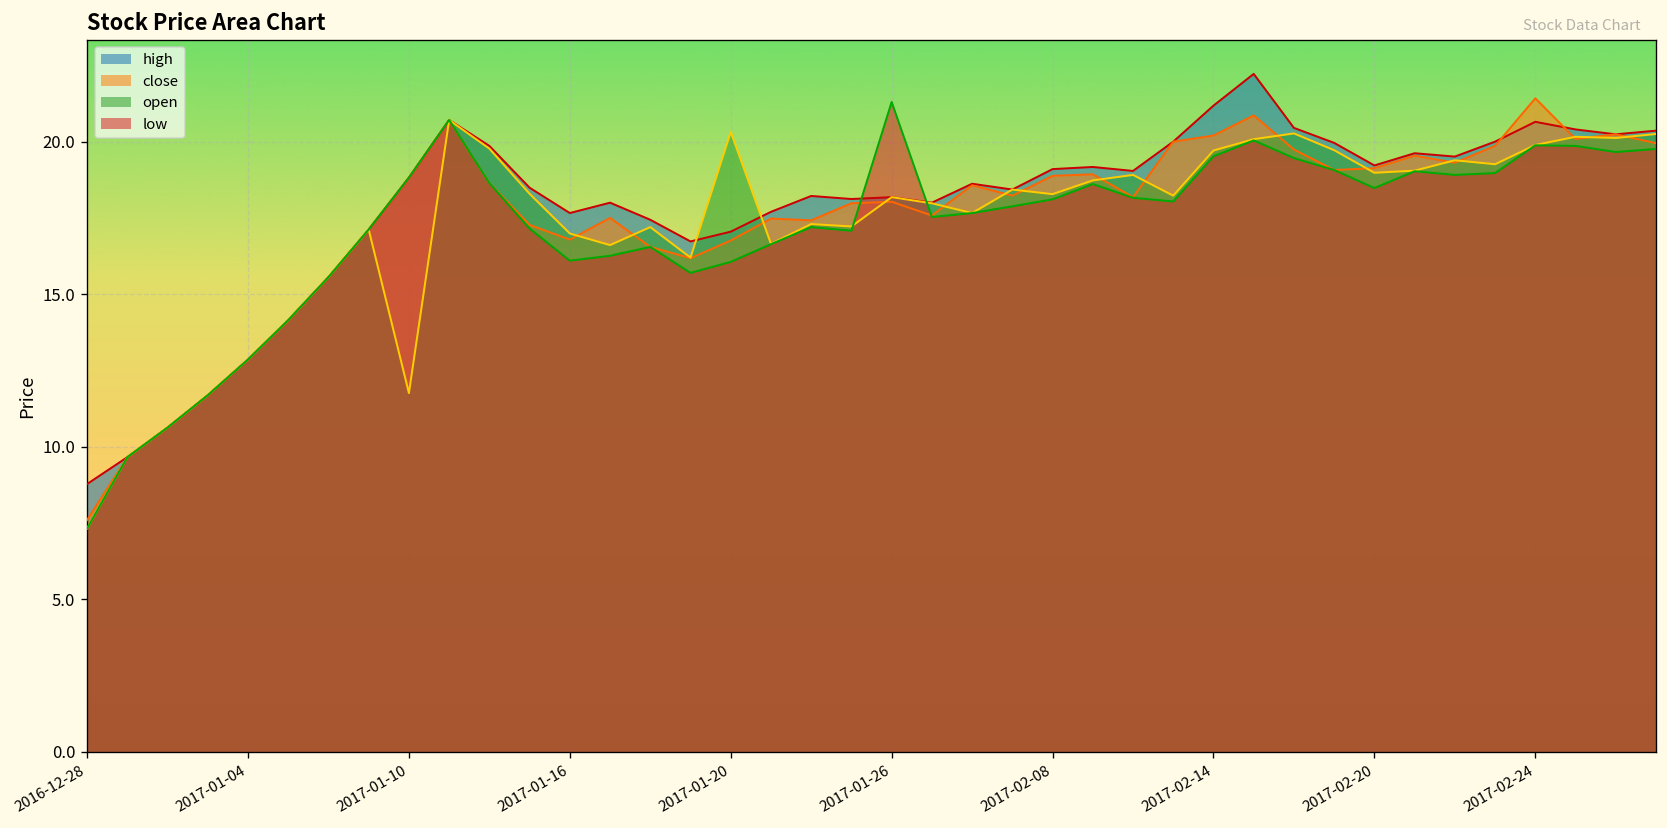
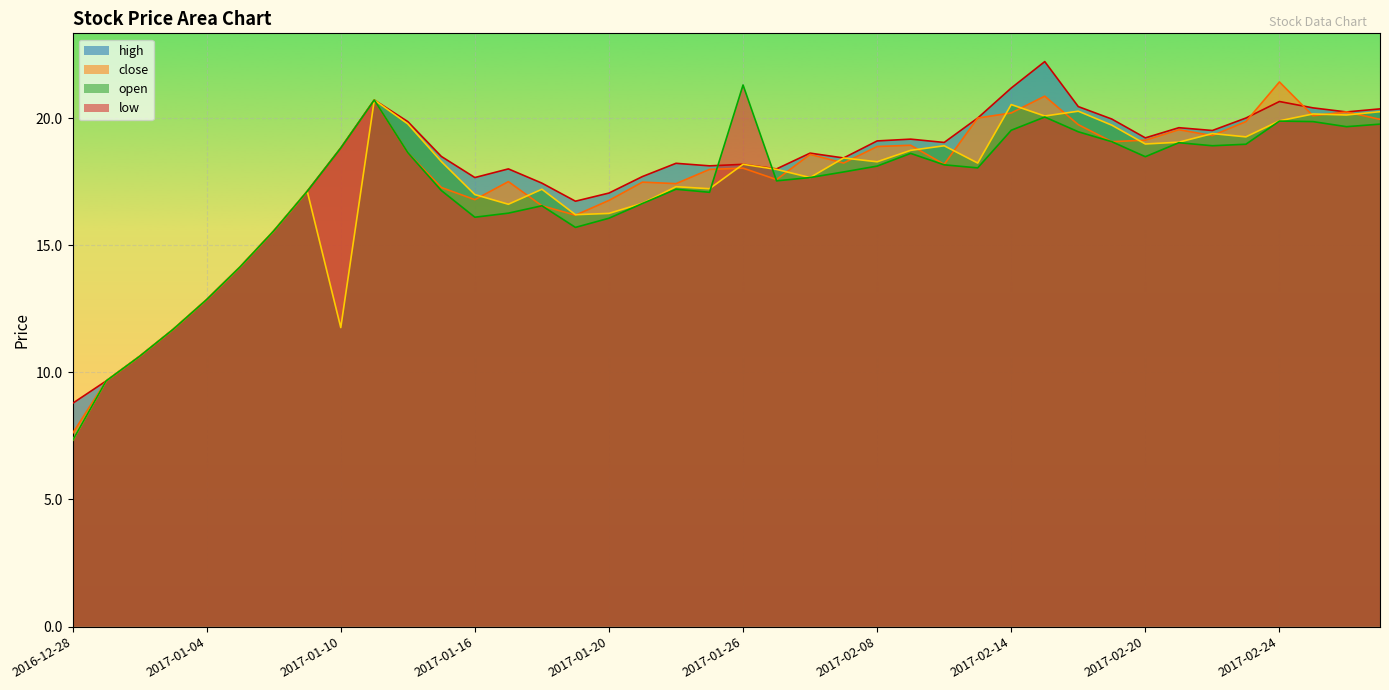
  {
    "high": {
      "2016-12-28": 8.8,
      "2017-01-16": 17.7,
      "2017-01-20": 17.1,
      "2017-02-08": 19.1,
      "2017-02-14": 21.2,
      "2017-02-24": 20.7
    },
    "close": {
      "2016-12-28": 7.6,
      "2017-01-16": 16.8,
      "2017-01-20": 16.8,
      "2017-01-26": 18.0,
      "2017-02-08": 18.9,
      "2017-02-14": 20.2,
      "2017-02-24": 21.4
    },
    "open": {
      "2017-01-10": 11.8,
      "2017-01-16": 17.0,
-     "2017-01-20": 20.3,
+     "2017-01-20": 16.3,
      "2017-02-08": 18.3,
-     "2017-02-14": 19.7,
+     "2017-02-14": 20.5,
      "2017-02-20": 19.0
    },
    "low": {
      "2017-01-16": 16.1,
      "2017-01-20": 16.1,
      "2017-01-26": 21.3,
      "2017-02-08": 18.1,
      "2017-02-14": 19.5,
      "2017-02-20": 18.5
    }
  }
